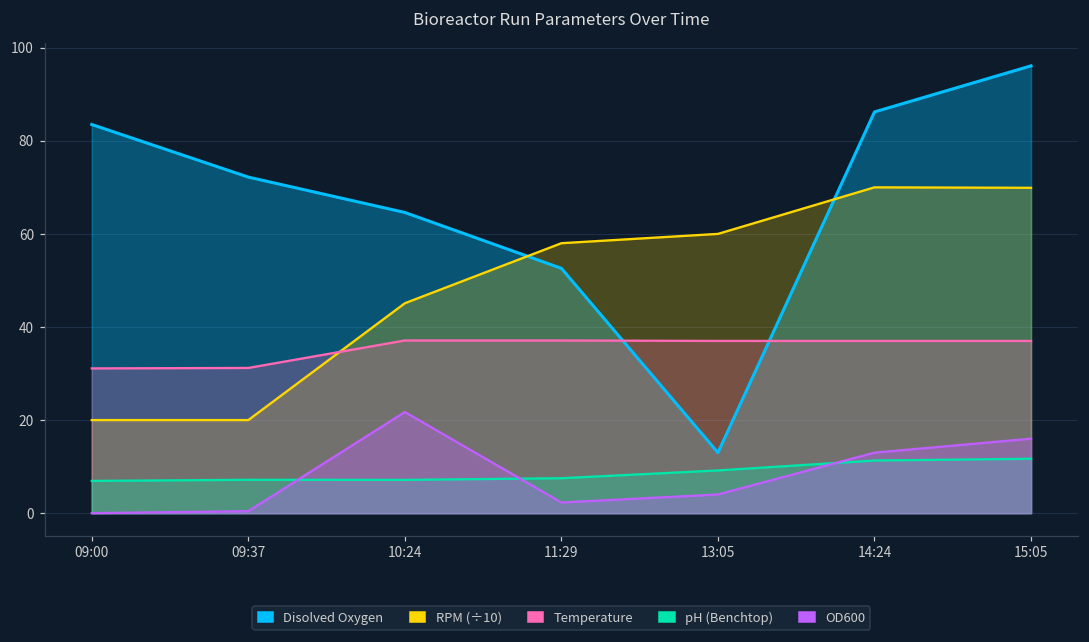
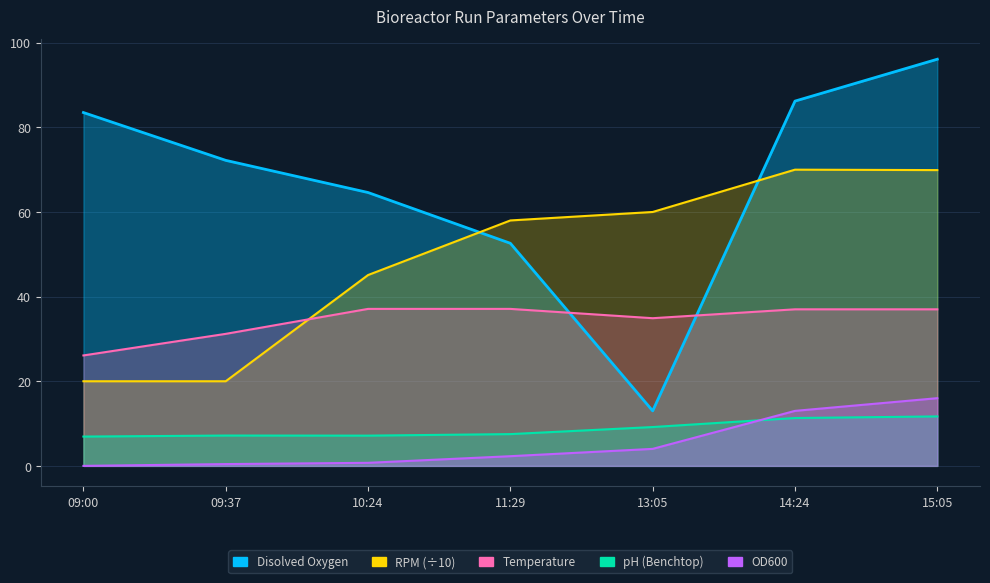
  {
    "RPM (÷10)": {
      "09:00": 20,
      "09:37": 20,
      "10:24": 45,
      "11:29": 58,
      "13:05": 60,
      "14:24": 70,
      "15:05": 70
    },
    "Temperature": {
-     "09:00": 31,
+     "09:00": 26,
      "09:37": 31,
      "10:24": 37,
      "11:29": 37,
-     "13:05": 37,
+     "13:05": 35,
      "14:24": 37,
      "15:05": 37
    },
    "OD600": {
      "09:00": 0,
      "09:37": 0,
-     "10:24": 22,
+     "10:24": 1,
      "11:29": 2,
      "13:05": 4,
      "14:24": 13,
      "15:05": 16
    }
  }
